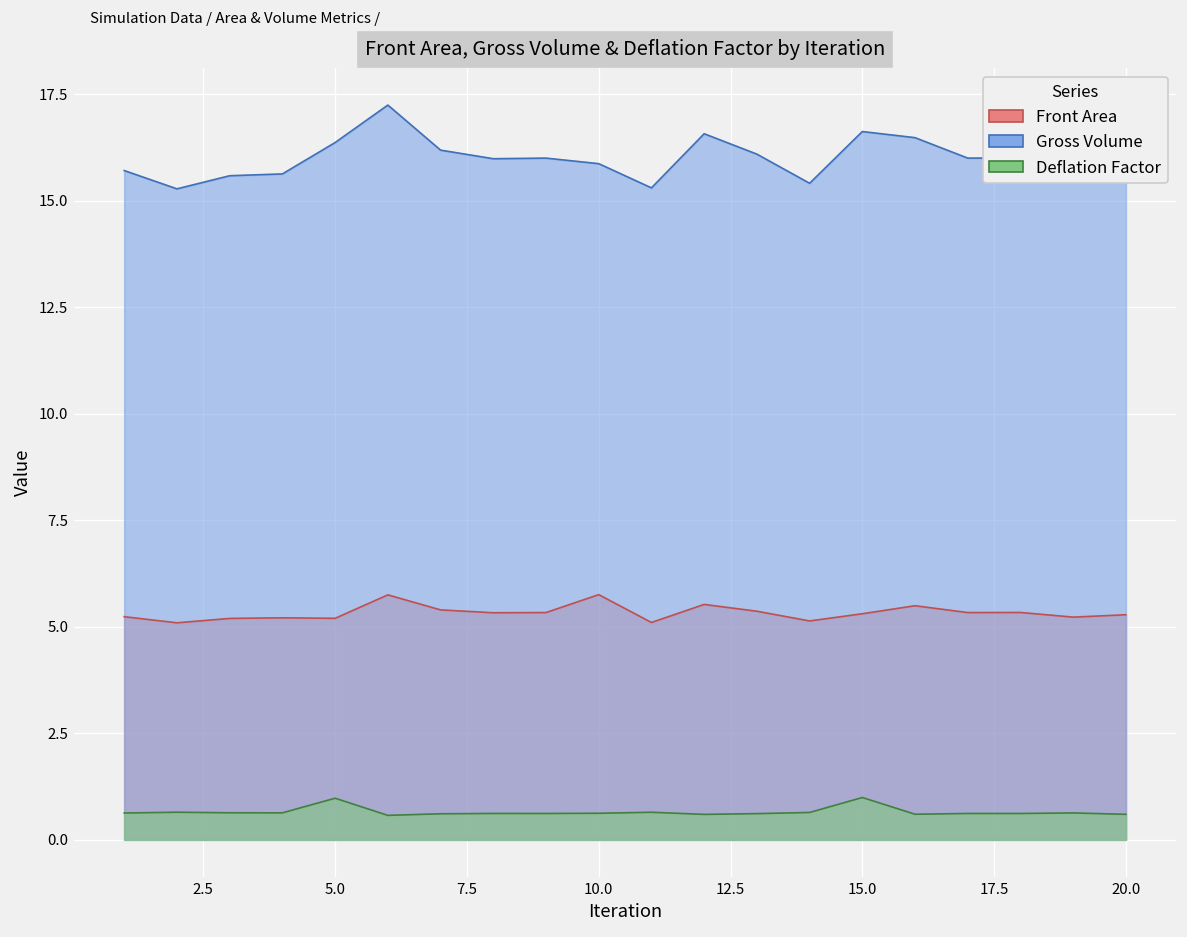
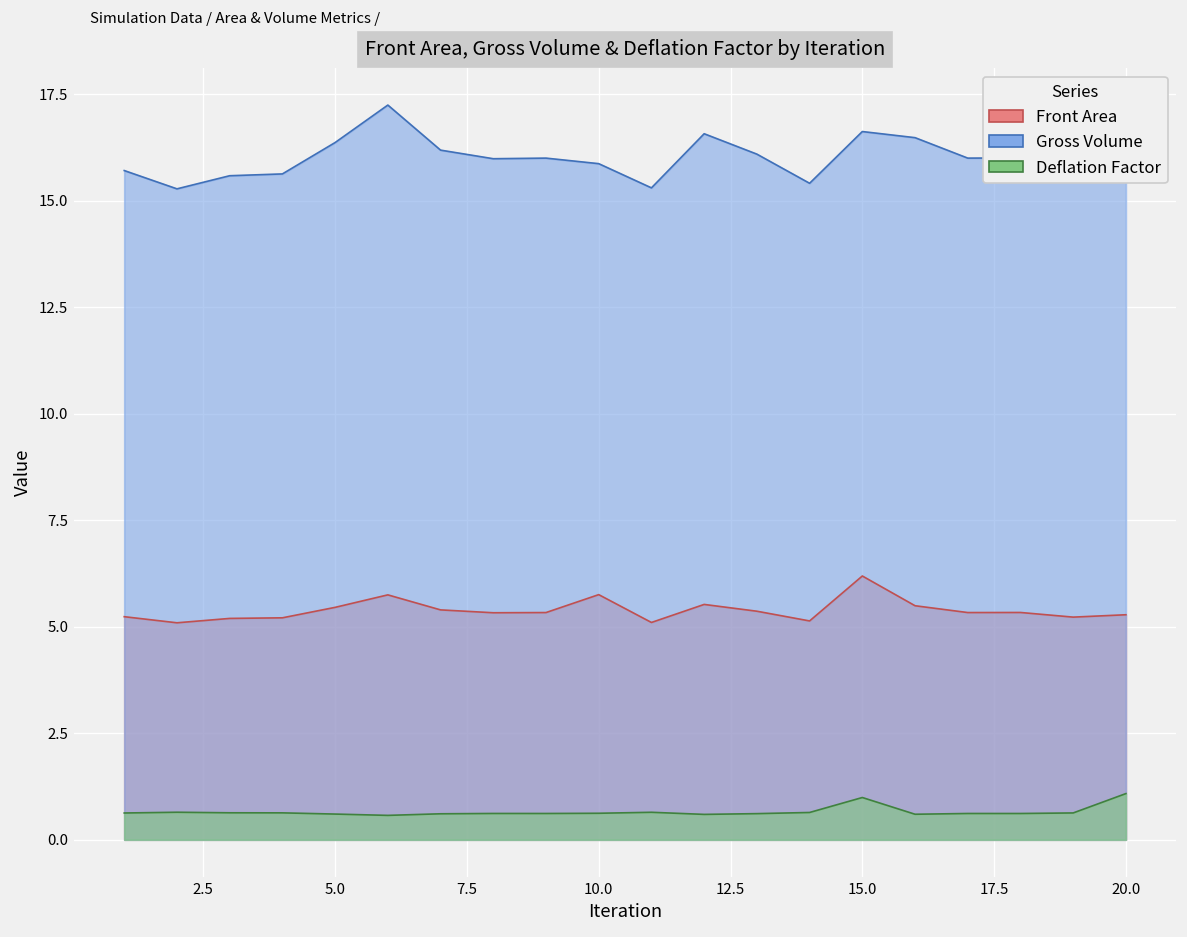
  {
    "Front Area": {
-     "5.0": 5.2,
+     "5.0": 5.5,
      "10.0": 5.8,
-     "15.0": 5.3,
+     "15.0": 6.2,
      "20.0": 5.3
    },
    "Gross Volume": {
      "5.0": 16.4,
      "10.0": 15.9,
      "15.0": 16.6
    },
    "Deflation Factor": {
-     "5.0": 1.0,
+     "5.0": 0.6,
      "10.0": 0.6,
      "15.0": 1.0,
-     "20.0": 0.6
+     "20.0": 1.1
    }
  }
